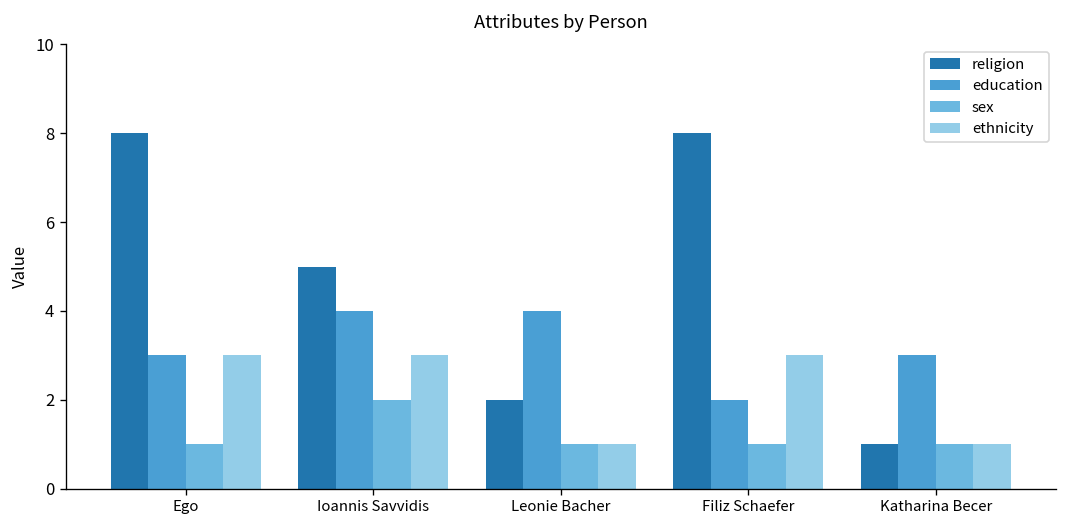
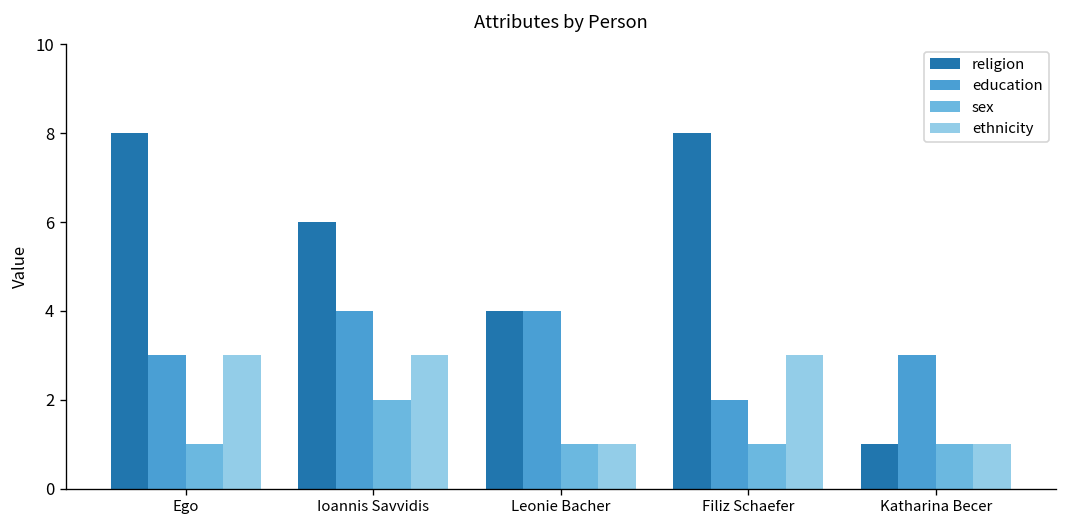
  {
    "religion": {
      "Ego": 8,
-     "Ioannis Savvidis": 5,
-     "Leonie Bacher": 2,
+     "Ioannis Savvidis": 6,
+     "Leonie Bacher": 4,
      "Filiz Schaefer": 8,
      "Katharina Becer": 1
    }
  }
